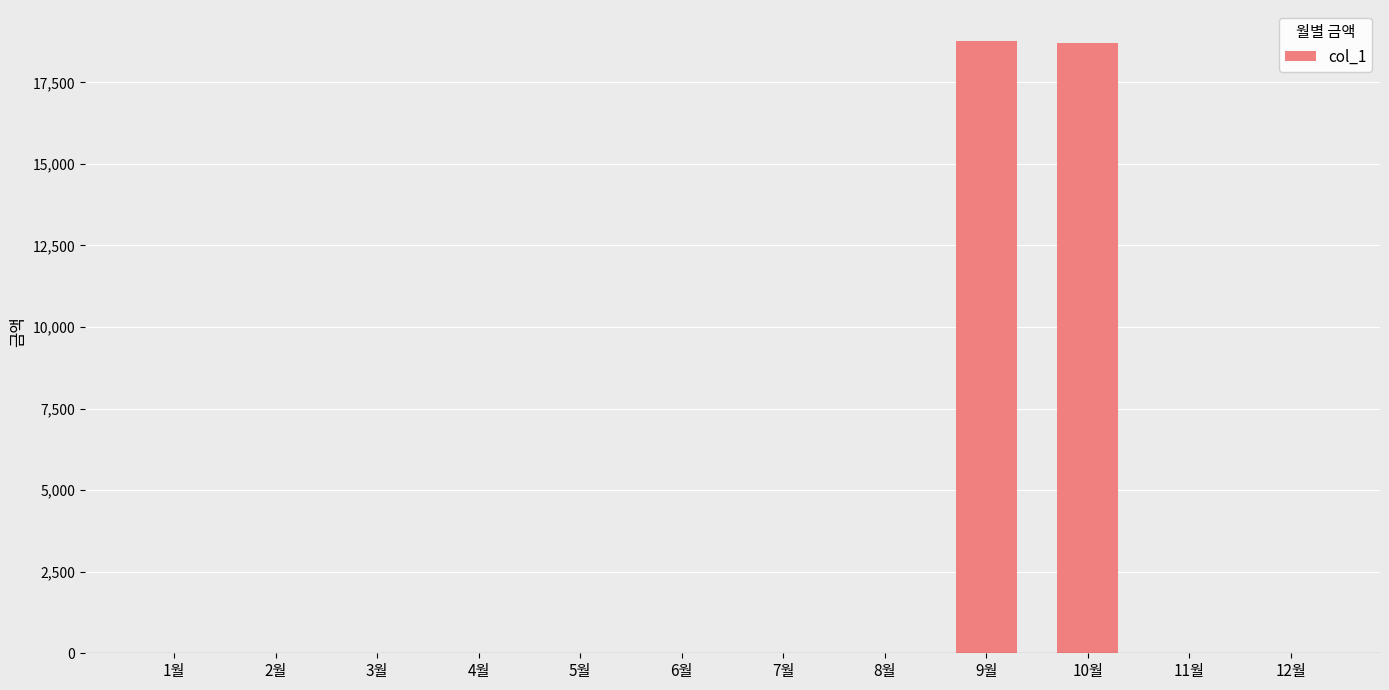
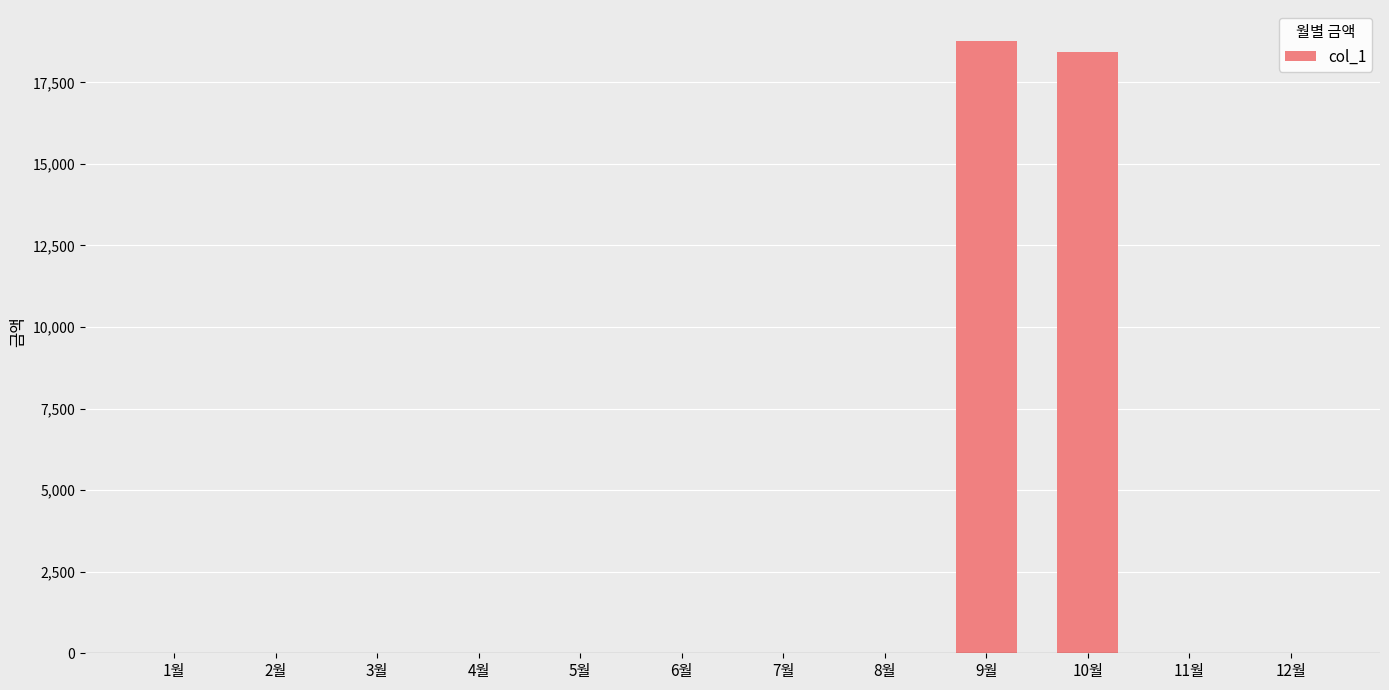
  {
    "1월": "0",
    "2월": "0",
    "3월": "0",
    "4월": "0",
    "5월": "0",
    "6월": "0",
    "7월": "0",
    "8월": "0",
    "9월": "18,800",
-   "10월": "18,700",
+   "10월": "18,400",
    "11월": "0",
    "12월": "0"
  }
